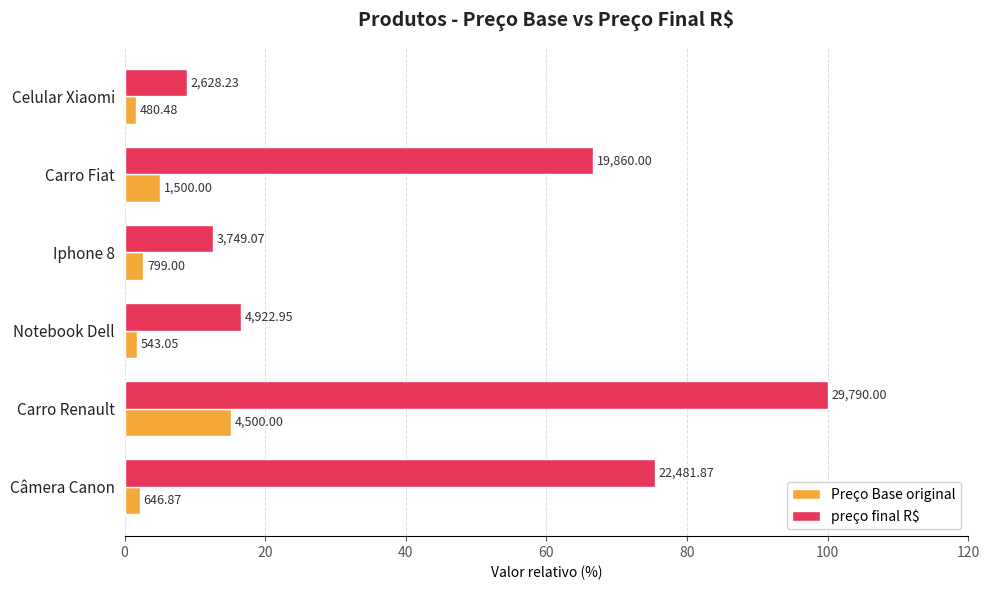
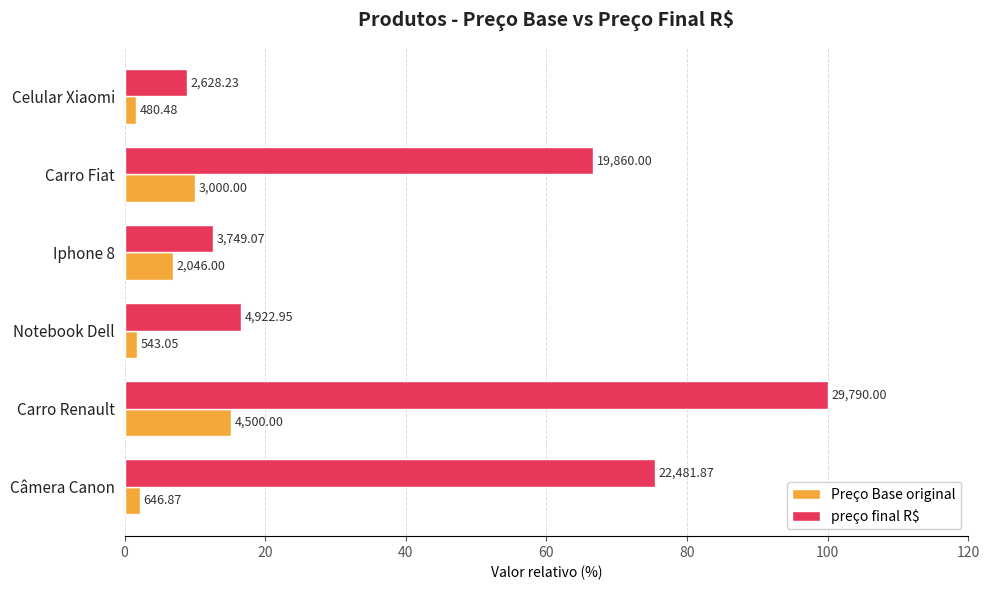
  {
    "Preço Base original": {
-     "Carro Fiat": "1,500.00",
-     "Iphone 8": "799.00"
+     "Carro Fiat": "3,000.00",
+     "Iphone 8": "2,046.00"
    }
  }
